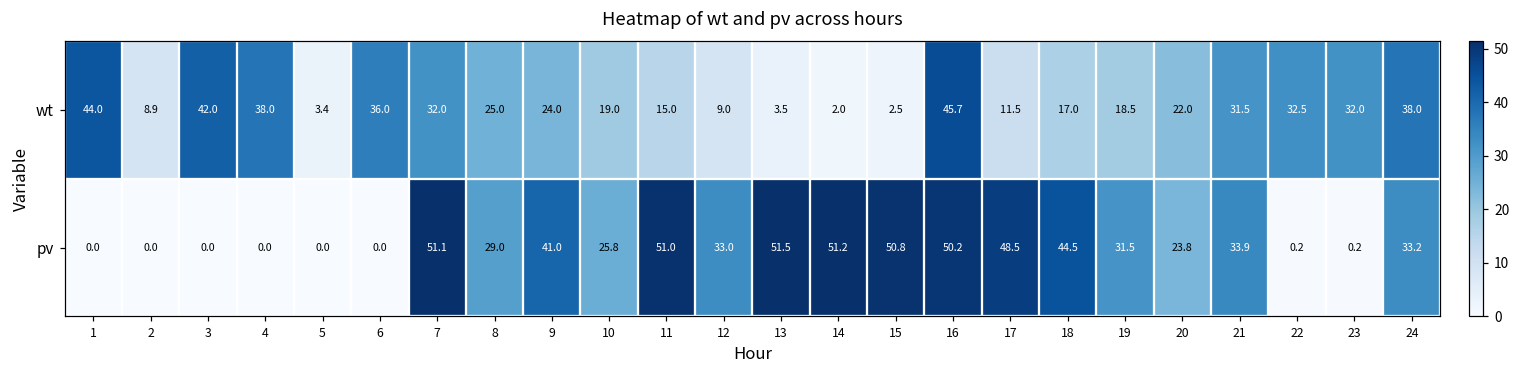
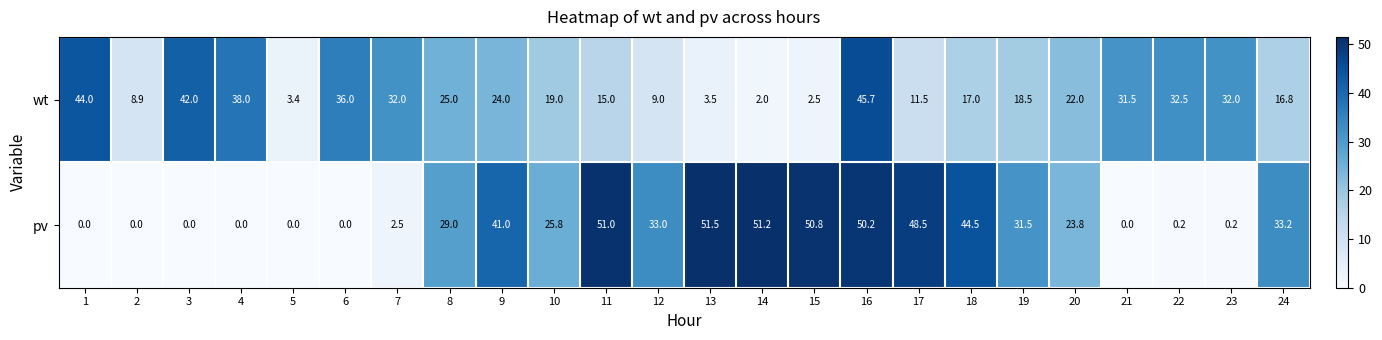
  {
    "wt": {
      "1": 44.0,
      "2": 8.9,
      "3": 42.0,
      "4": 38.0,
      "5": 3.4,
      "6": 36.0,
      "7": 32.0,
      "8": 25.0,
      "9": 24.0,
      "10": 19.0,
      "11": 15.0,
      "12": 9.0,
      "13": 3.5,
      "14": 2.0,
      "15": 2.5,
      "16": 45.7,
      "17": 11.5,
      "18": 17.0,
      "19": 18.5,
      "20": 22.0,
      "21": 31.5,
      "22": 32.5,
      "23": 32.0,
-     "24": 38.0
+     "24": 16.8
    },
    "pv": {
      "1": 0.0,
      "2": 0.0,
      "3": 0.0,
      "4": 0.0,
      "5": 0.0,
      "6": 0.0,
-     "7": 51.1,
+     "7": 2.5,
      "8": 29.0,
      "9": 41.0,
      "10": 25.8,
      "11": 51.0,
      "12": 33.0,
      "13": 51.5,
      "14": 51.2,
      "15": 50.8,
      "16": 50.2,
      "17": 48.5,
      "18": 44.5,
      "19": 31.5,
      "20": 23.8,
-     "21": 33.9,
+     "21": 0.0,
      "22": 0.2,
      "23": 0.2,
      "24": 33.2
    }
  }
